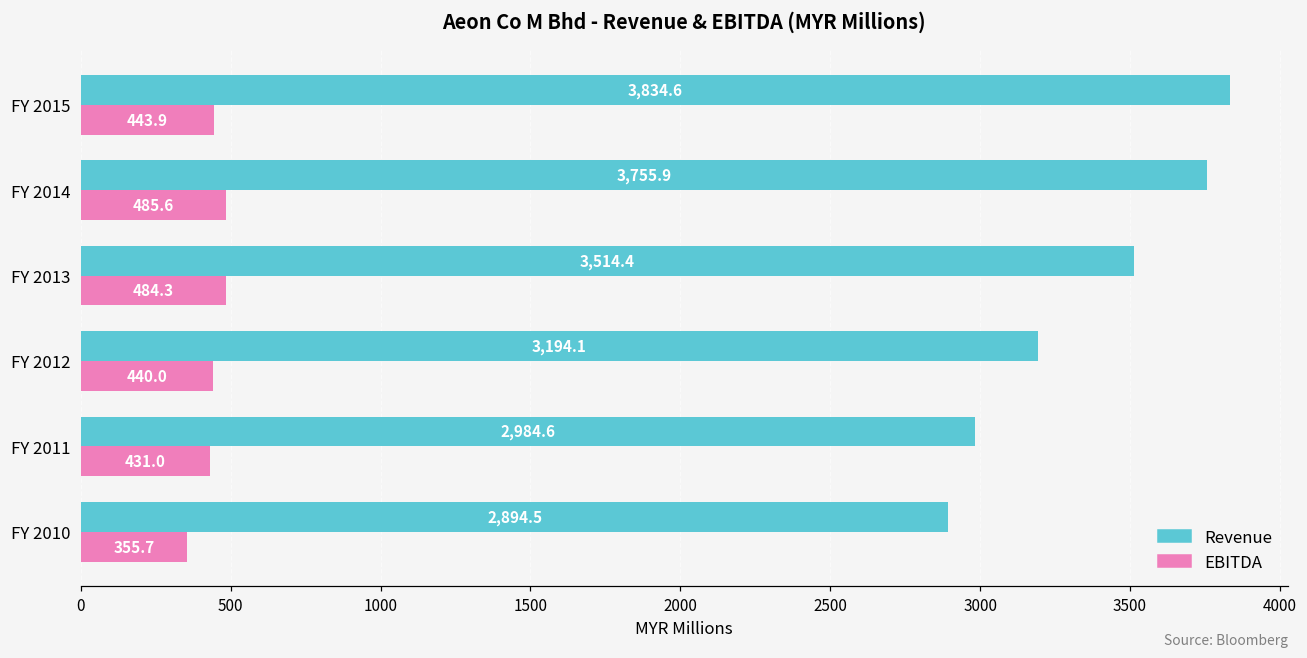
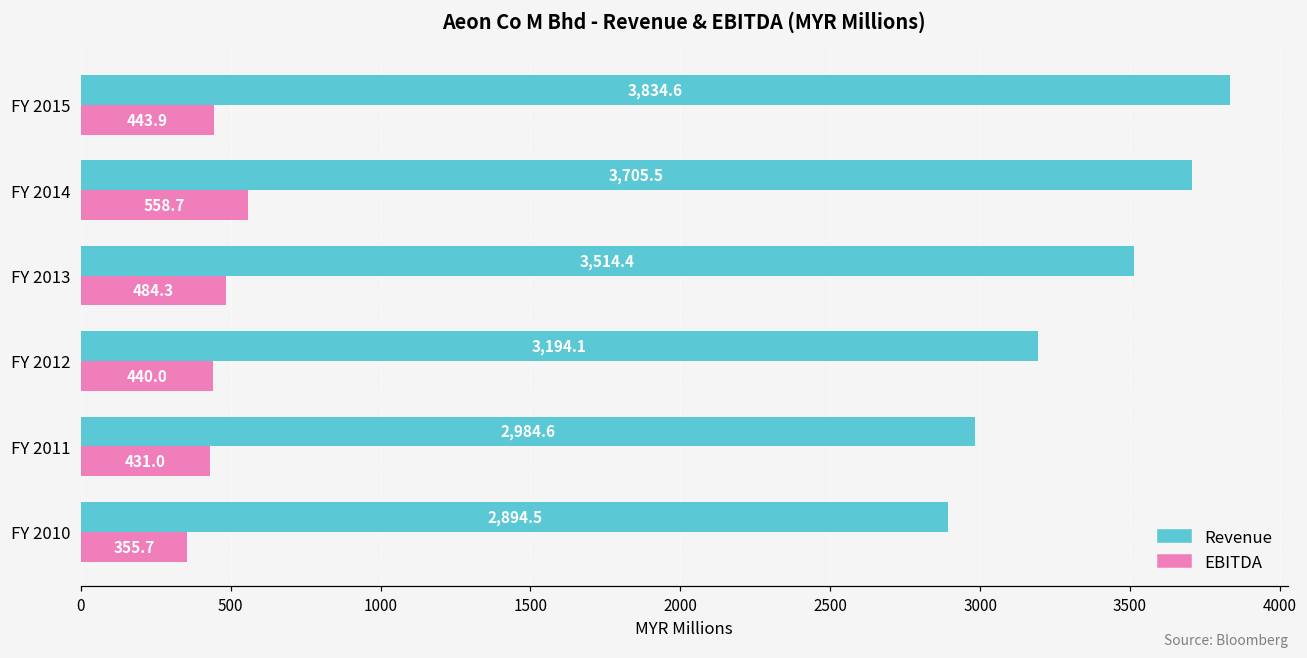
  {
    "Revenue": {
      "FY 2015": "3,834.6",
-     "FY 2014": "3,755.9",
+     "FY 2014": "3,705.5",
      "FY 2013": "3,514.4",
      "FY 2012": "3,194.1",
      "FY 2011": "2,984.6",
      "FY 2010": "2,894.5"
    },
    "EBITDA": {
      "FY 2015": "443.9",
-     "FY 2014": "485.6",
+     "FY 2014": "558.7",
      "FY 2013": "484.3",
      "FY 2012": "440.0",
      "FY 2011": "431.0",
      "FY 2010": "355.7"
    }
  }
